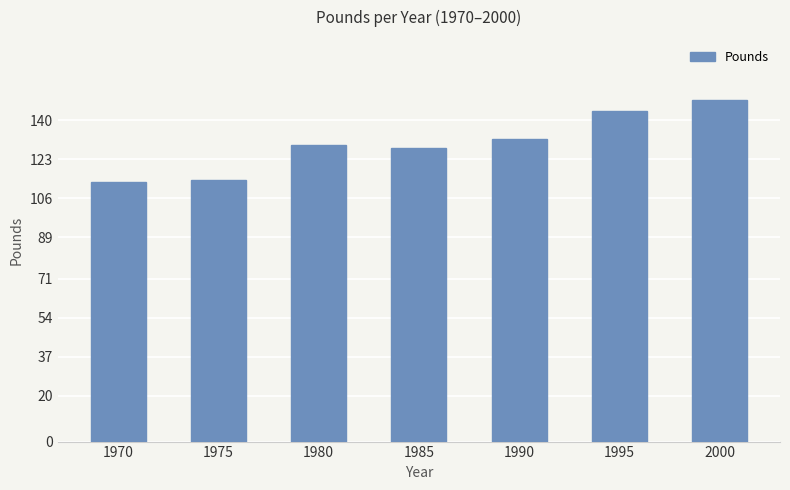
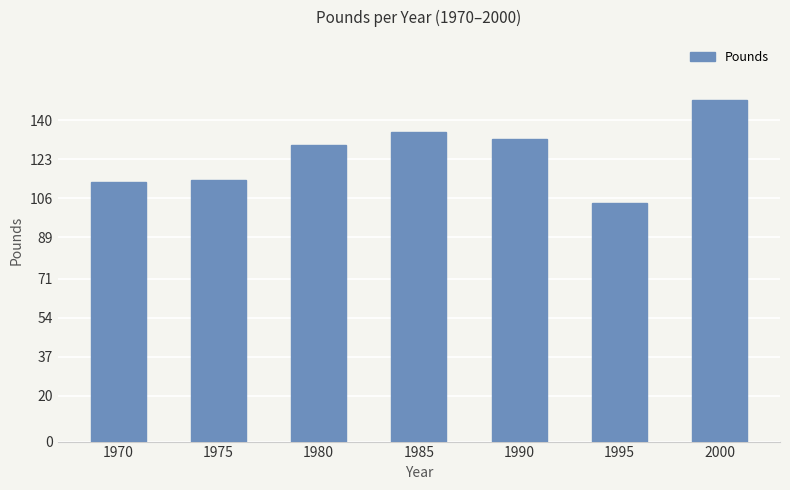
  {
    "1970": 113,
    "1975": 114,
    "1980": 129,
-   "1985": 128,
+   "1985": 135,
    "1990": 132,
-   "1995": 144,
+   "1995": 104,
    "2000": 149
  }
